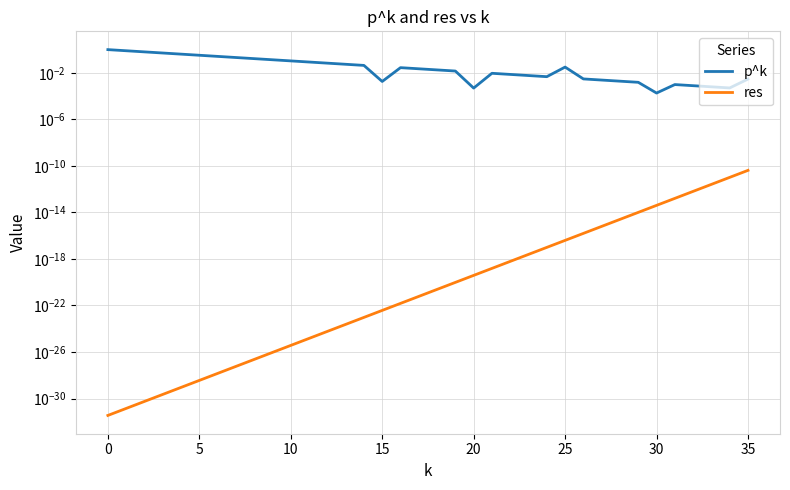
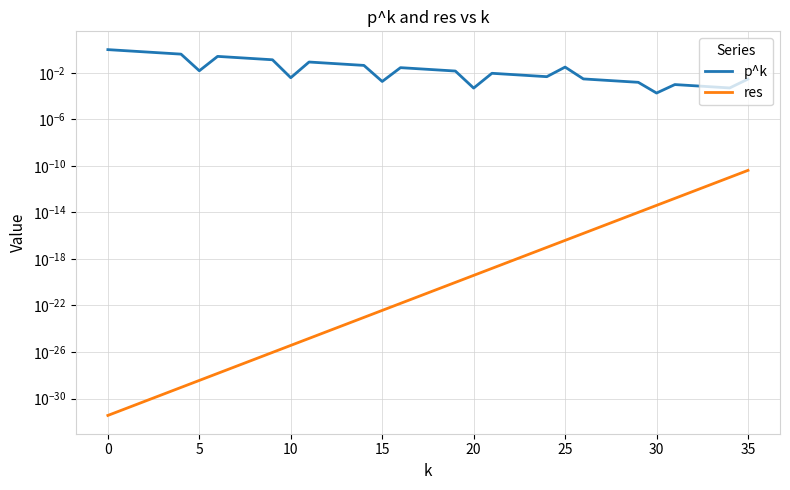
  {
    "p^k": {
      "0": 1,
-     "5": 0.3,
-     "10": 0.1,
+     "5": 0.02,
+     "10": 0.004,
      "15": 0.002,
      "20": 0.0005,
      "25": 0.03,
      "30": 0.0002
    },
    "res": {
      "0": 0.000000000000,
      "5": 0.000000000000,
      "10": 0.000000000000,
      "15": 0.000000000000,
      "20": 0.000000000000,
      "25": 0.000000000000,
      "30": 0.000000000000,
      "35": 0.00000000004
    }
  }
